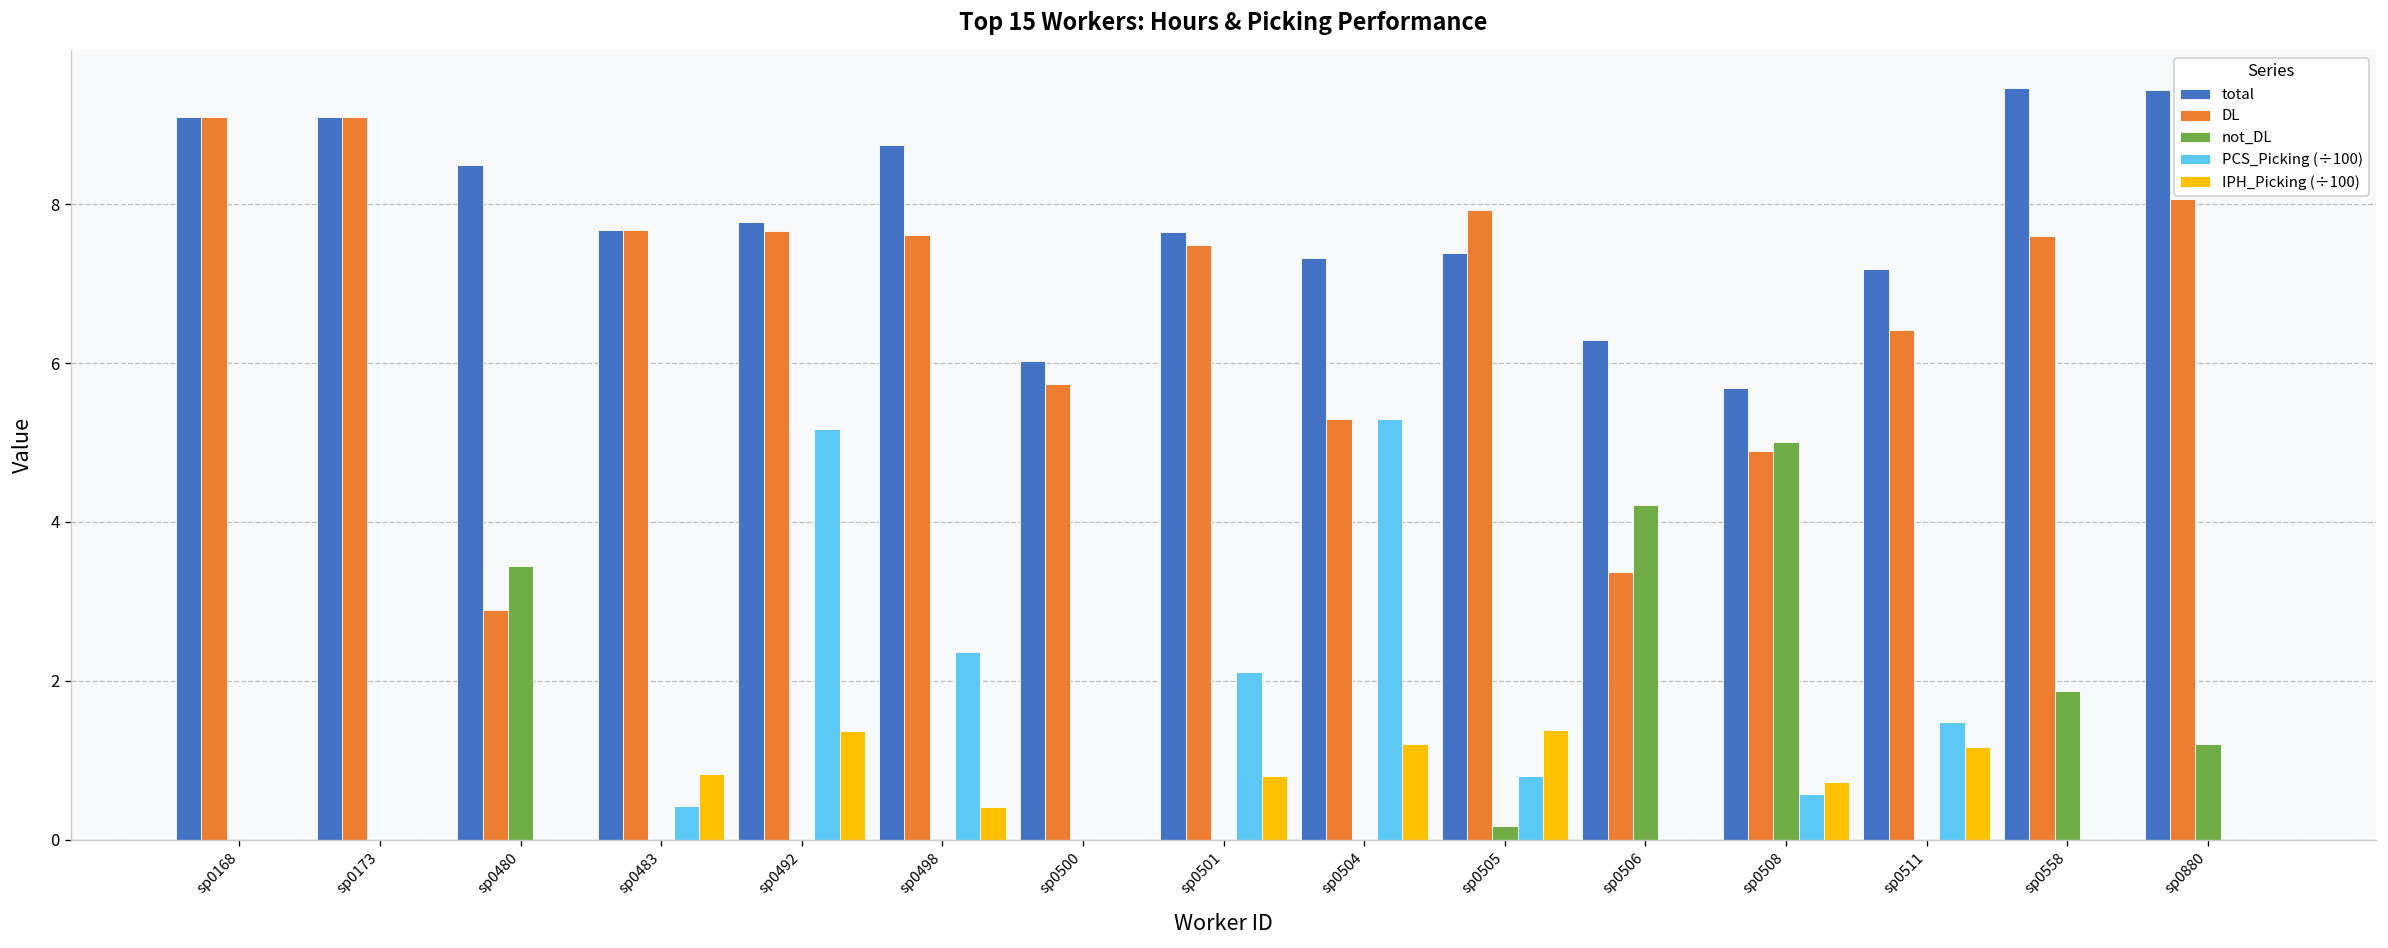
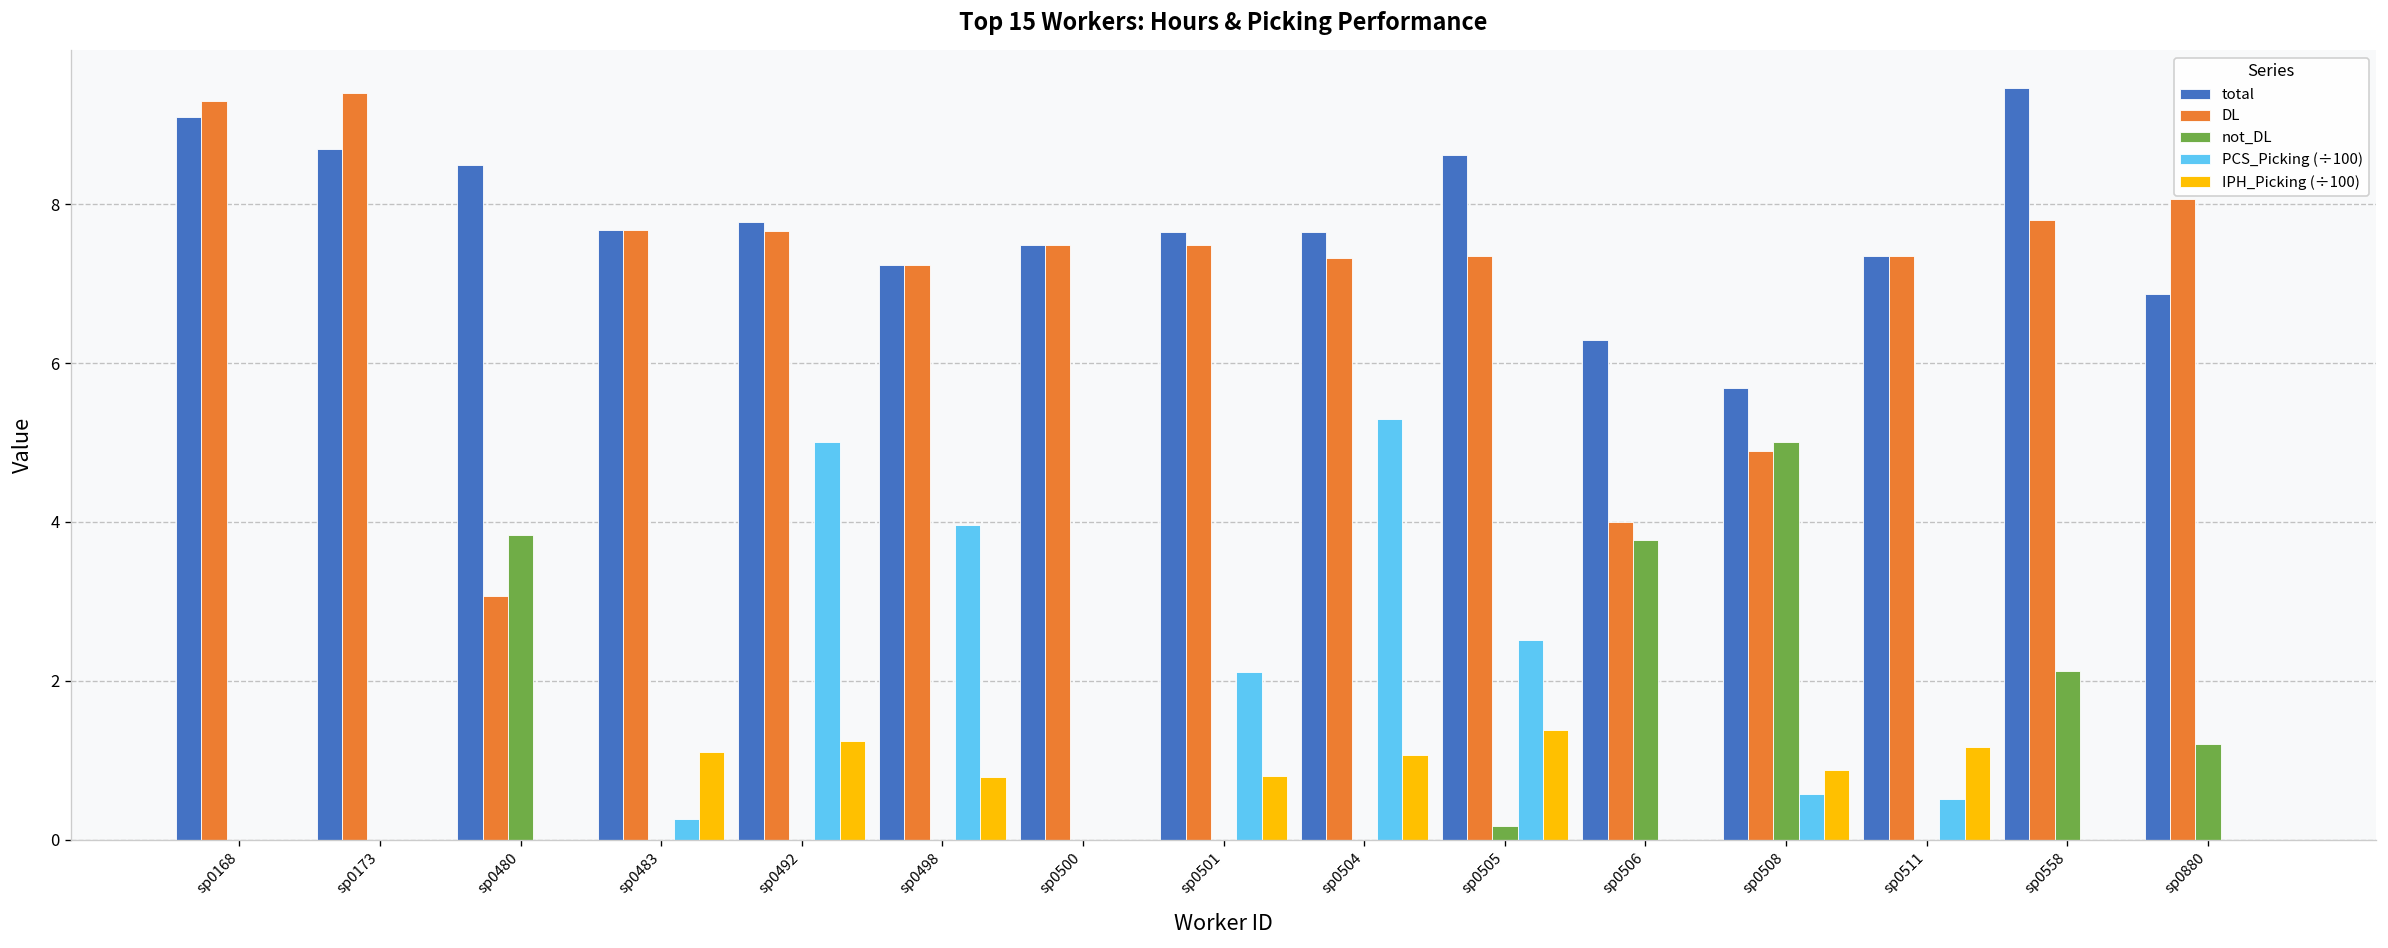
  {
    "total": {
      "sp0168": 9.1,
-     "sp0173": 9.1,
+     "sp0173": 8.7,
      "sp0480": 8.5,
      "sp0483": 7.7,
      "sp0492": 7.8,
-     "sp0498": 8.7,
-     "sp0500": 6.0,
+     "sp0498": 7.2,
+     "sp0500": 7.5,
      "sp0501": 7.6,
-     "sp0504": 7.3,
-     "sp0505": 7.4,
+     "sp0504": 7.7,
+     "sp0505": 8.6,
      "sp0506": 6.3,
      "sp0508": 5.7,
-     "sp0511": 7.2,
+     "sp0511": 7.4,
      "sp0558": 9.5,
-     "sp0880": 9.4
+     "sp0880": 6.9
    },
    "DL": {
-     "sp0168": 9.1,
-     "sp0173": 9.1,
-     "sp0480": 2.9,
+     "sp0168": 9.3,
+     "sp0173": 9.4,
+     "sp0480": 3.1,
      "sp0483": 7.7,
      "sp0492": 7.7,
-     "sp0498": 7.6,
-     "sp0500": 5.7,
+     "sp0498": 7.2,
+     "sp0500": 7.5,
      "sp0501": 7.5,
-     "sp0504": 5.3,
-     "sp0505": 7.9,
-     "sp0506": 3.4,
+     "sp0504": 7.3,
+     "sp0505": 7.4,
+     "sp0506": 4.0,
      "sp0508": 4.9,
-     "sp0511": 6.4,
-     "sp0558": 7.6
+     "sp0511": 7.4,
+     "sp0558": 7.8
    },
    "not_DL": {
      "sp0168": 0.0,
      "sp0173": 0.0,
-     "sp0480": 3.5,
+     "sp0480": 3.8,
      "sp0483": 0.0,
      "sp0492": 0.0,
      "sp0498": 0.0,
      "sp0500": 0.0,
      "sp0501": 0.0,
      "sp0504": 0.0,
      "sp0505": 0.2,
-     "sp0506": 4.2,
+     "sp0506": 3.8,
      "sp0508": 5.0,
      "sp0511": 0.0,
-     "sp0558": 1.9,
+     "sp0558": 2.1,
      "sp0880": 1.2
    },
    "PCS_Picking (÷100)": {
      "sp0168": 0.0,
      "sp0173": 0.0,
      "sp0480": 0.0,
-     "sp0483": 0.4,
-     "sp0492": 5.2,
-     "sp0498": 2.4,
+     "sp0483": 0.3,
+     "sp0492": 5.0,
+     "sp0498": 4.0,
      "sp0500": 0.0,
      "sp0501": 2.1,
      "sp0504": 5.3,
-     "sp0505": 0.8,
+     "sp0505": 2.5,
      "sp0506": 0.0,
      "sp0508": 0.6,
-     "sp0511": 1.5,
+     "sp0511": 0.5,
      "sp0558": 0.0,
      "sp0880": 0.0
    },
    "IPH_Picking (÷100)": {
      "sp0168": 0.0,
      "sp0173": 0.0,
      "sp0480": 0.0,
-     "sp0483": 0.8,
-     "sp0492": 1.4,
-     "sp0498": 0.4,
+     "sp0483": 1.1,
+     "sp0492": 1.2,
+     "sp0498": 0.8,
      "sp0500": 0.0,
      "sp0501": 0.8,
-     "sp0504": 1.2,
+     "sp0504": 1.1,
      "sp0505": 1.4,
      "sp0506": 0.0,
-     "sp0508": 0.7,
+     "sp0508": 0.9,
      "sp0511": 1.2,
      "sp0558": 0.0,
      "sp0880": 0.0
    }
  }
